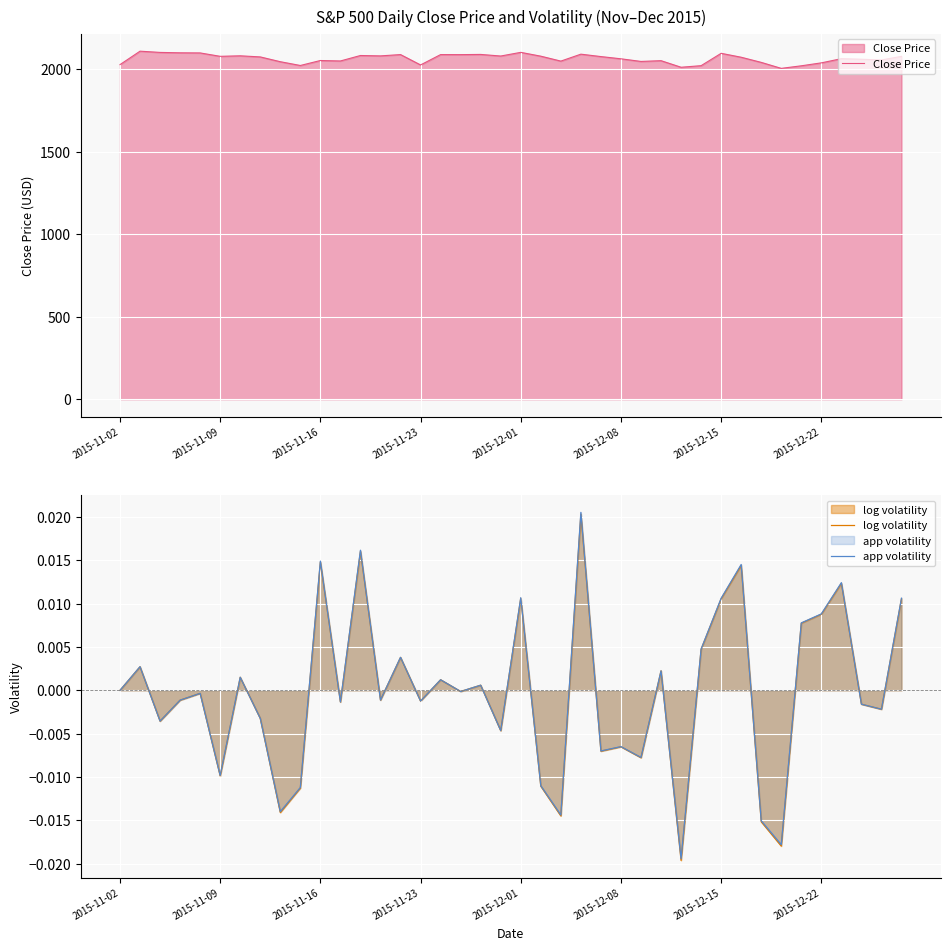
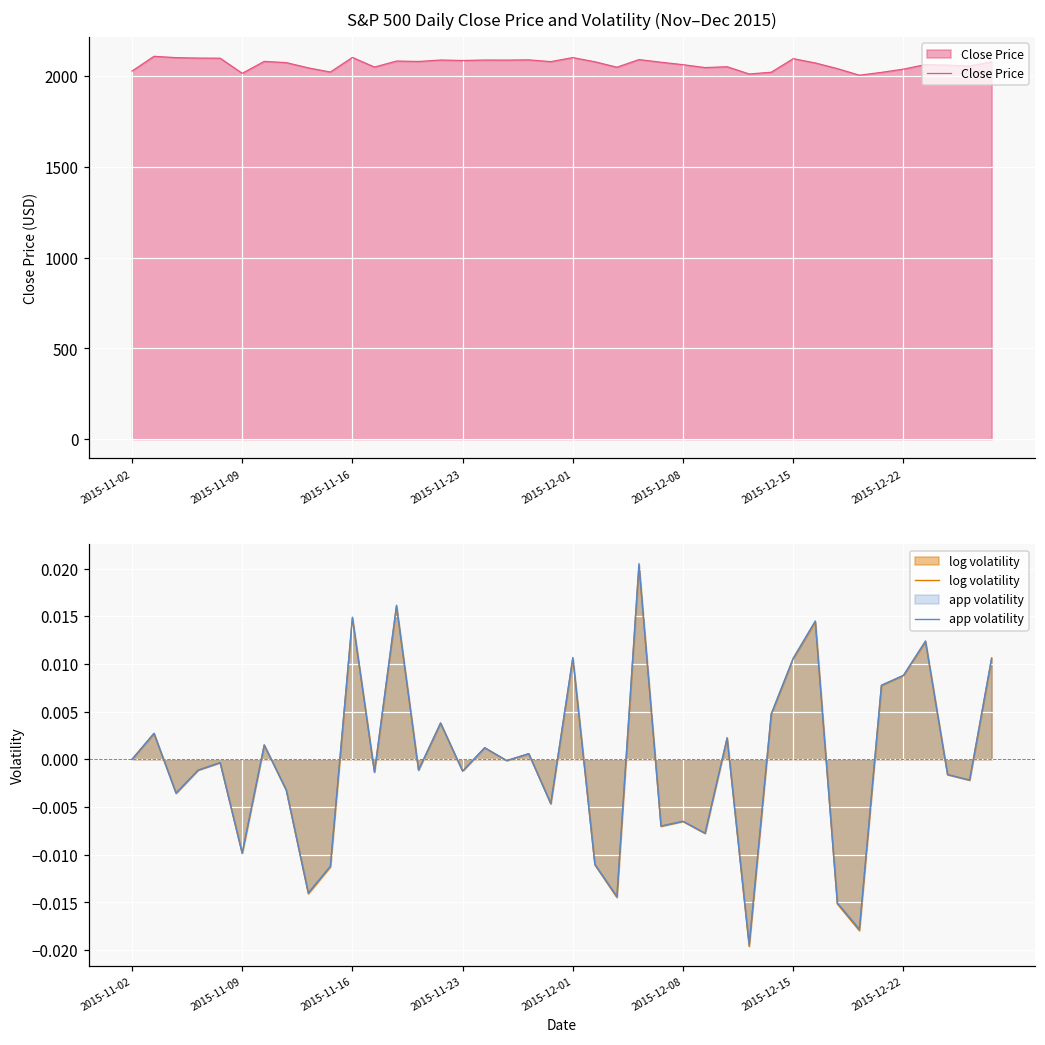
  {
    "S&P 500 Daily Close Price and Volatility (Nov–Dec 2015)": {
      "2015-11-02": 2030,
-     "2015-11-09": 2080,
-     "2015-11-16": 2050,
-     "2015-11-23": 2030,
+     "2015-11-09": 2020,
+     "2015-11-16": 2100,
+     "2015-11-23": 2090,
      "2015-12-01": 2100,
      "2015-12-08": 2060,
      "2015-12-15": 2100,
      "2015-12-22": 2040
    }
  }
